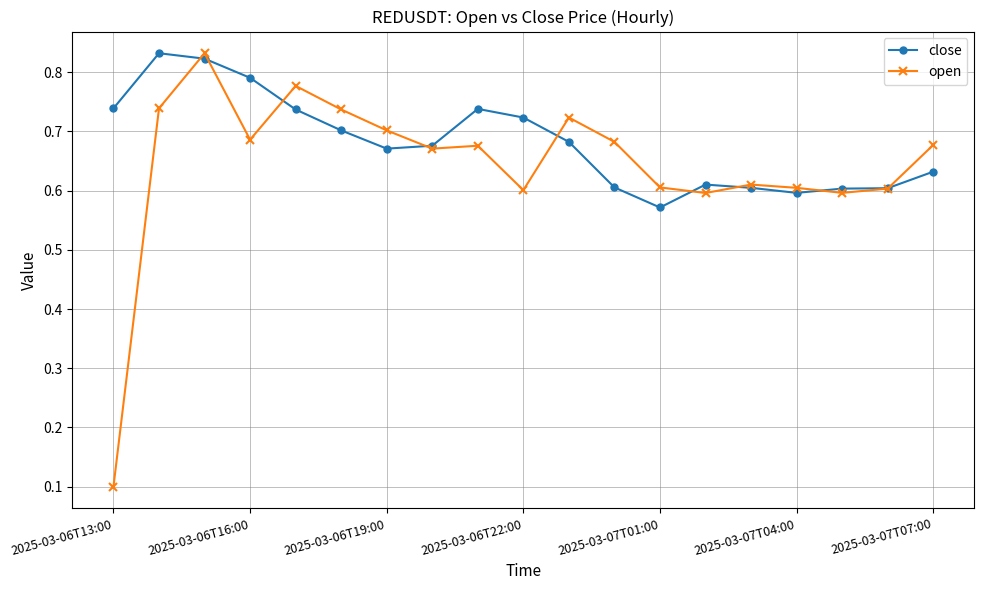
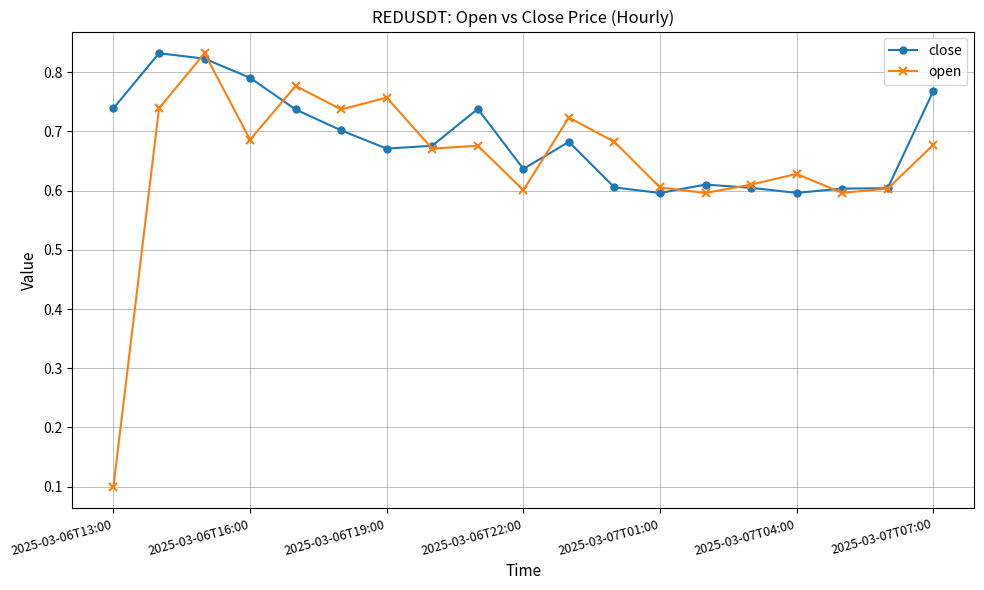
  {
    "close": {
      "2025-03-06T13:00": 0.74,
      "2025-03-06T16:00": 0.79,
      "2025-03-06T19:00": 0.67,
-     "2025-03-06T22:00": 0.72,
-     "2025-03-07T01:00": 0.57,
+     "2025-03-06T22:00": 0.64,
+     "2025-03-07T01:00": 0.60,
      "2025-03-07T04:00": 0.60,
-     "2025-03-07T07:00": 0.63
+     "2025-03-07T07:00": 0.77
    },
    "open": {
      "2025-03-06T13:00": 0.10,
      "2025-03-06T16:00": 0.69,
-     "2025-03-06T19:00": 0.70,
+     "2025-03-06T19:00": 0.76,
      "2025-03-06T22:00": 0.60,
      "2025-03-07T01:00": 0.61,
-     "2025-03-07T04:00": 0.60,
+     "2025-03-07T04:00": 0.63,
      "2025-03-07T07:00": 0.68
    }
  }
